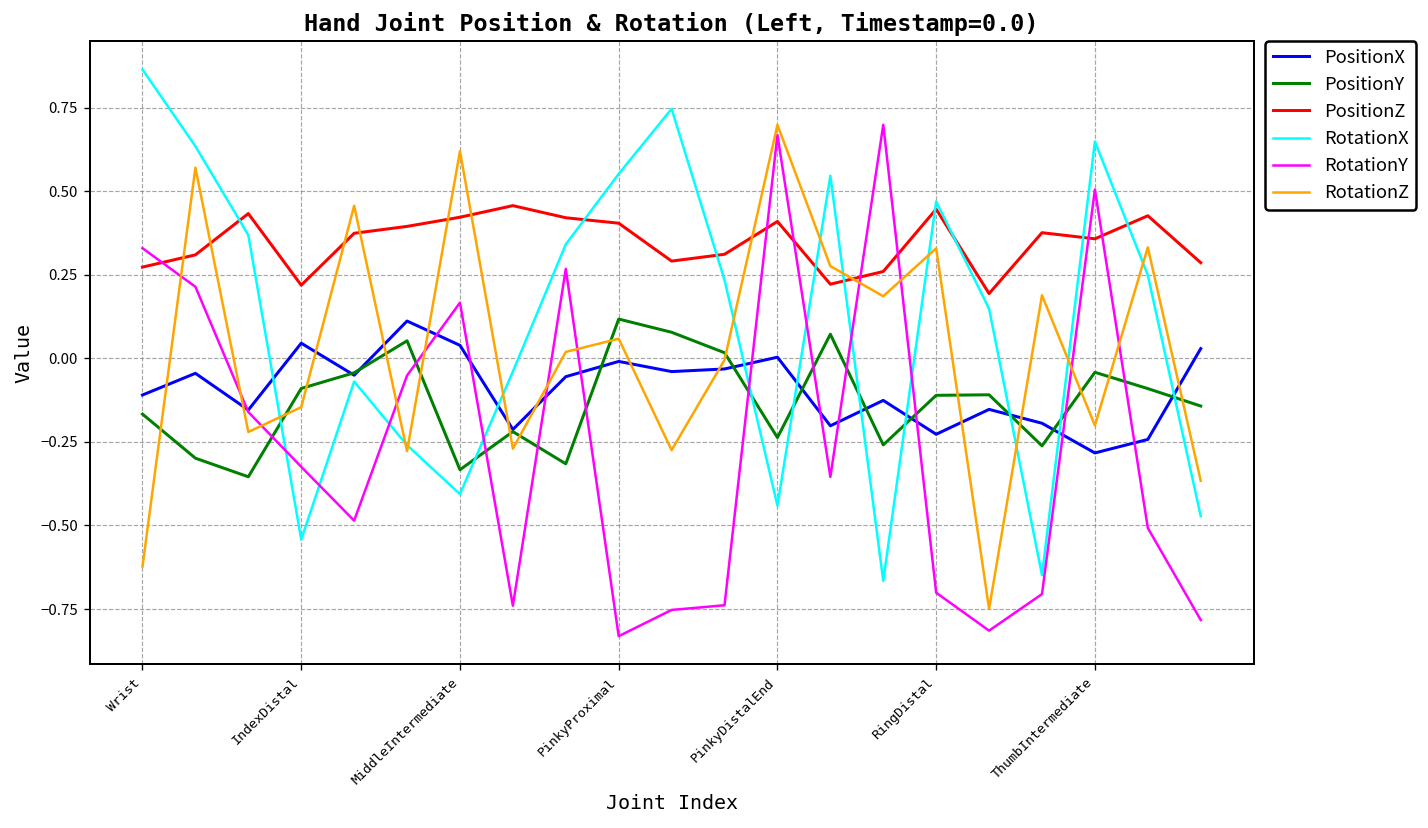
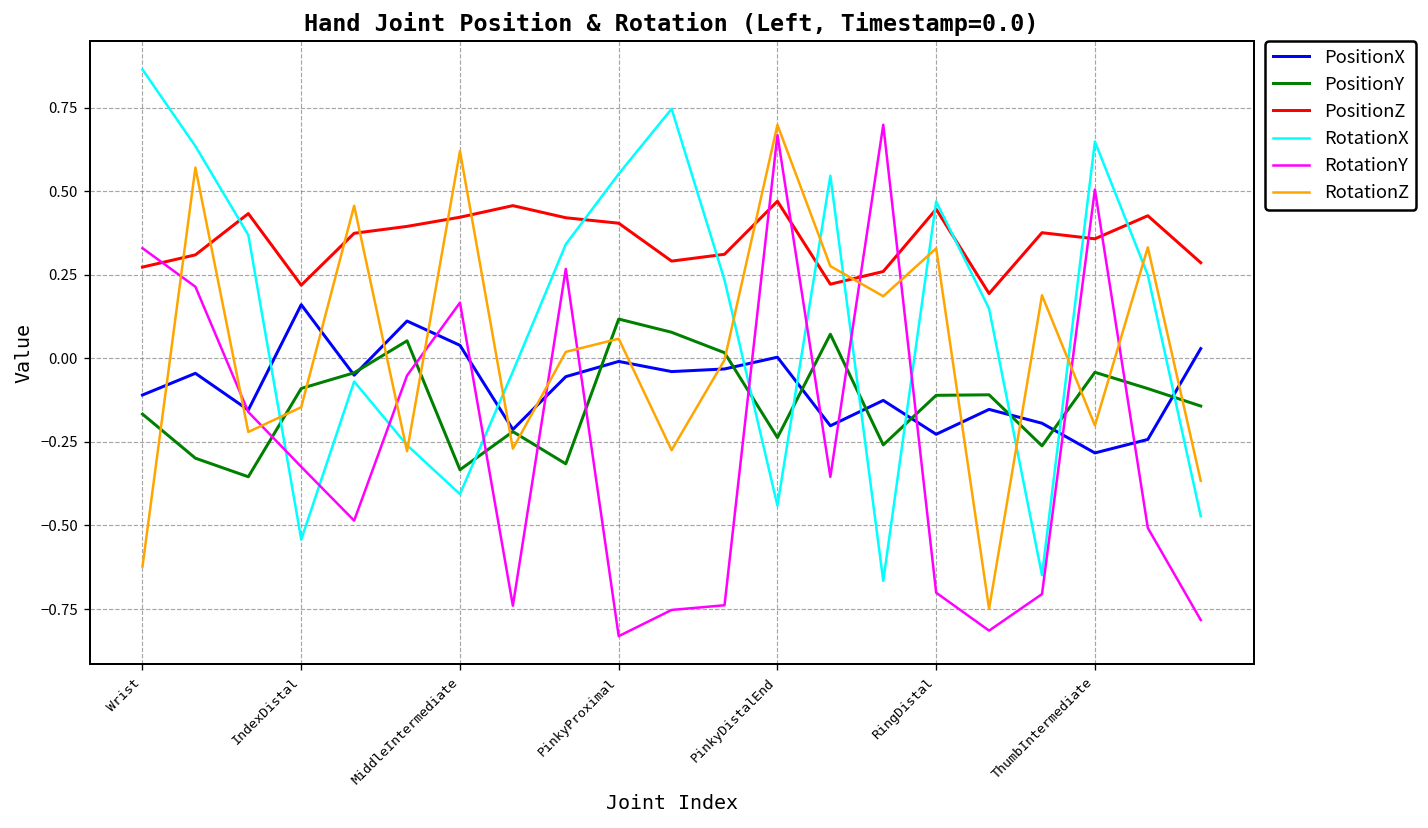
  {
    "PositionX": {
      "Wrist": -0.11,
-     "IndexDistal": 0.05,
+     "IndexDistal": 0.16,
      "MiddleIntermediate": 0.04,
      "PinkyProximal": -0.01,
      "PinkyDistalEnd": 0.00,
      "RingDistal": -0.23,
      "ThumbIntermediate": -0.28
    },
    "PositionY": {
      "Wrist": -0.17,
      "IndexDistal": -0.09,
      "MiddleIntermediate": -0.33,
      "PinkyProximal": 0.12,
      "PinkyDistalEnd": -0.24,
      "RingDistal": -0.11,
      "ThumbIntermediate": -0.04
    },
    "PositionZ": {
      "Wrist": 0.27,
      "IndexDistal": 0.22,
      "MiddleIntermediate": 0.42,
      "PinkyProximal": 0.40,
-     "PinkyDistalEnd": 0.41,
+     "PinkyDistalEnd": 0.47,
      "RingDistal": 0.45,
      "ThumbIntermediate": 0.36
    },
    "RotationX": {
      "Wrist": 0.86,
      "IndexDistal": -0.54,
      "MiddleIntermediate": -0.41,
      "PinkyProximal": 0.55,
      "PinkyDistalEnd": -0.44,
      "RingDistal": 0.47,
      "ThumbIntermediate": 0.65
    },
    "RotationY": {
      "Wrist": 0.33,
      "IndexDistal": -0.32,
      "MiddleIntermediate": 0.17,
      "PinkyProximal": -0.83,
      "PinkyDistalEnd": 0.67,
      "RingDistal": -0.70,
      "ThumbIntermediate": 0.51
    },
    "RotationZ": {
      "Wrist": -0.62,
      "IndexDistal": -0.15,
      "MiddleIntermediate": 0.62,
      "PinkyProximal": 0.06,
      "PinkyDistalEnd": 0.70,
      "RingDistal": 0.33,
      "ThumbIntermediate": -0.20
    }
  }
